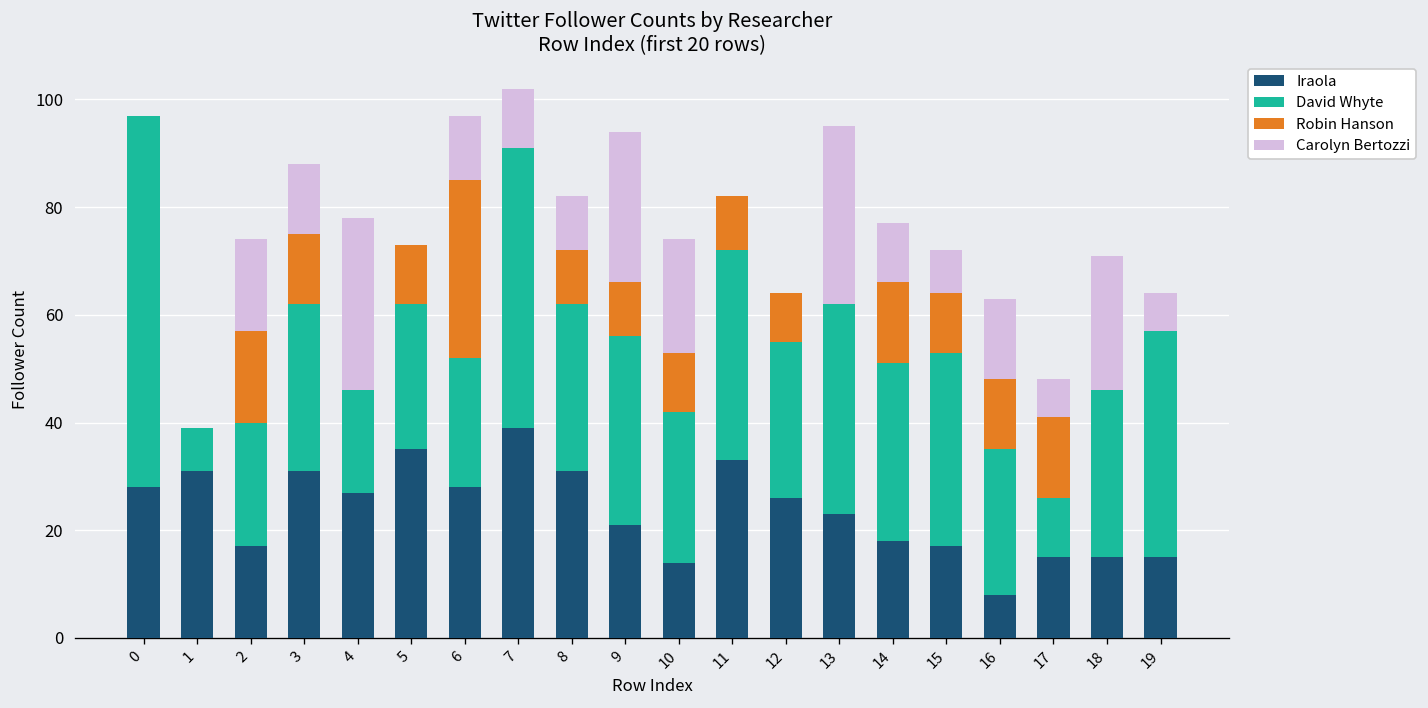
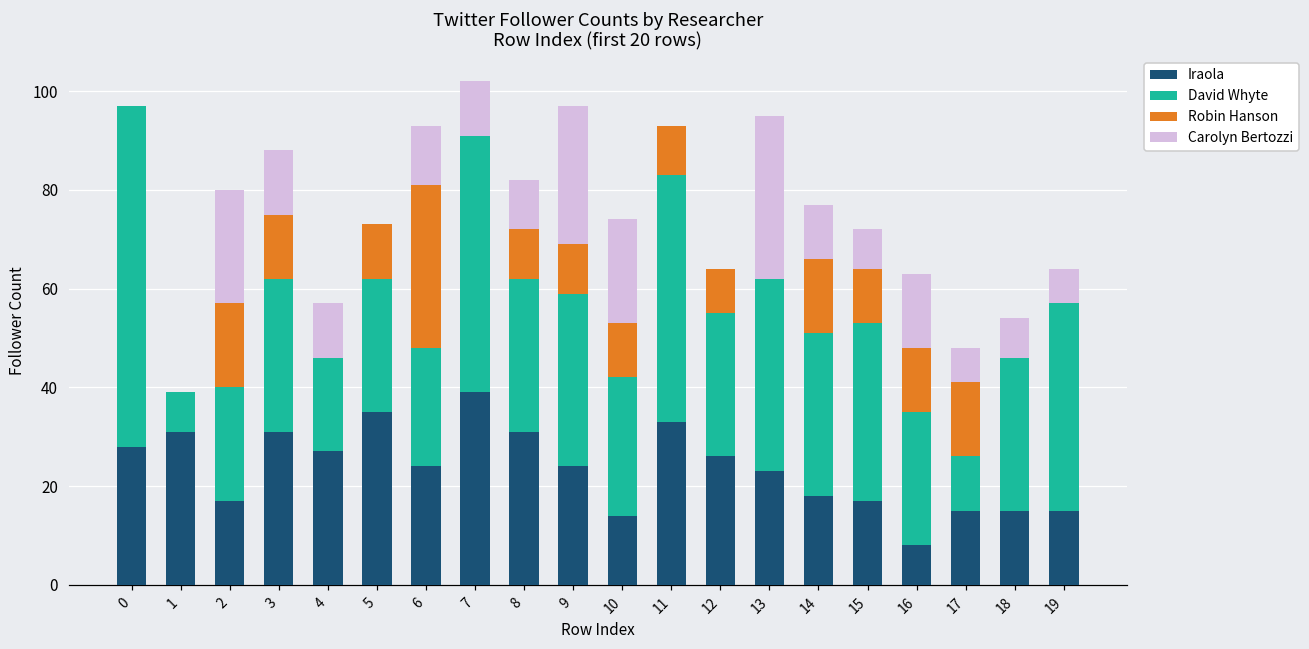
  {
    "Iraola": {
      "0": 28,
      "1": 31,
      "2": 17,
      "3": 31,
      "4": 27,
      "5": 35,
-     "6": 28,
+     "6": 24,
      "7": 39,
      "8": 31,
-     "9": 21,
+     "9": 24,
      "10": 14,
      "11": 33,
      "12": 26,
      "13": 23,
      "14": 18,
      "15": 17,
      "16": 8,
      "17": 15,
      "18": 15,
      "19": 15
    },
    "David Whyte": {
      "0": 69,
      "1": 8,
      "2": 23,
      "3": 31,
      "4": 19,
      "5": 27,
      "6": 24,
      "7": 52,
      "8": 31,
      "9": 35,
      "10": 28,
-     "11": 39,
+     "11": 50,
      "12": 29,
      "13": 39,
      "14": 33,
      "15": 36,
      "16": 27,
      "17": 11,
      "18": 31,
      "19": 42
    },
    "Robin Hanson": {
      "0": 0,
      "1": 0,
      "2": 17,
      "3": 13,
      "4": 0,
      "5": 11,
      "6": 33,
      "7": 0,
      "8": 10,
      "9": 10,
      "10": 11,
      "11": 10,
      "12": 9,
      "13": 0,
      "14": 15,
      "15": 11,
      "16": 13,
      "17": 15,
      "18": 0,
      "19": 0
    },
    "Carolyn Bertozzi": {
      "0": 0,
      "1": 0,
-     "2": 17,
+     "2": 23,
      "3": 13,
-     "4": 32,
+     "4": 11,
      "5": 0,
      "6": 12,
      "7": 11,
      "8": 10,
      "9": 28,
      "10": 21,
      "11": 0,
      "12": 0,
      "13": 33,
      "14": 11,
      "15": 8,
      "16": 15,
      "17": 7,
-     "18": 25,
+     "18": 8,
      "19": 7
    }
  }
